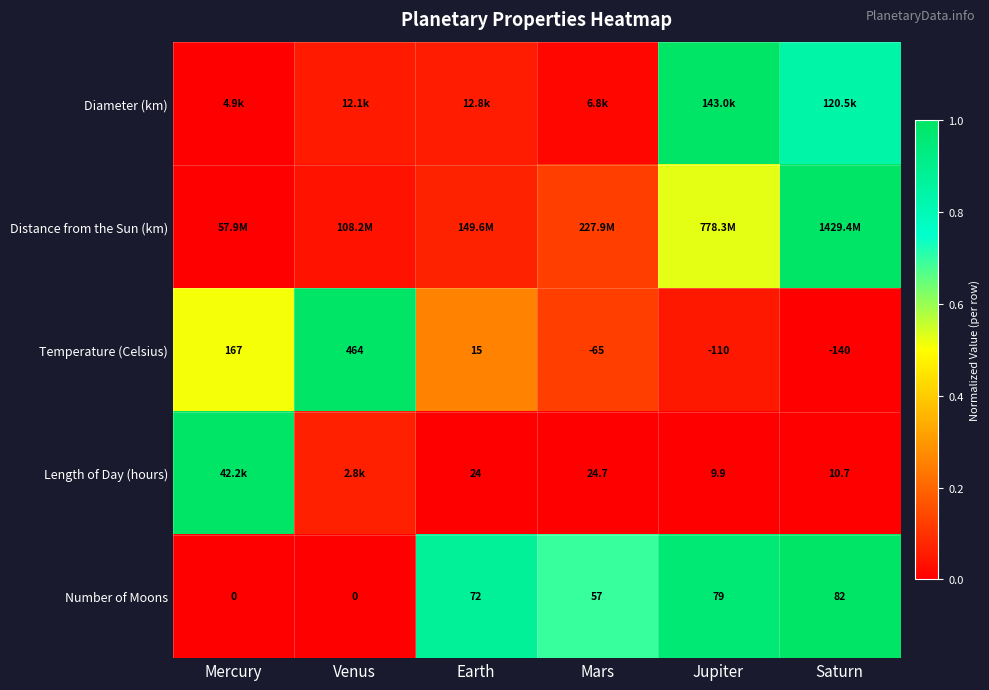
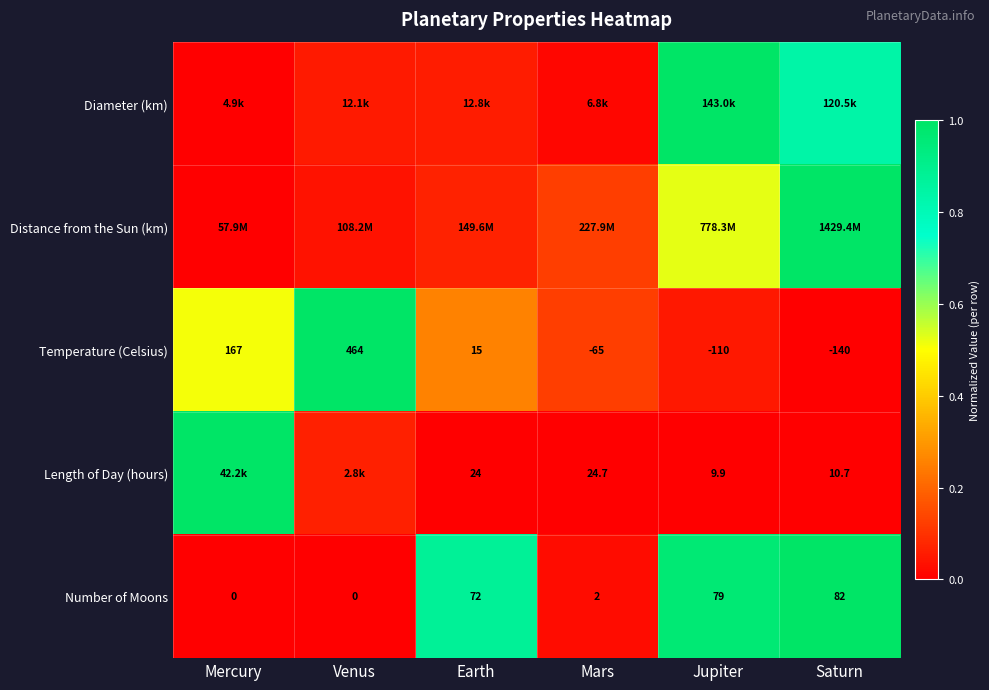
  {
    "Diameter (km)": {
      "Mercury": "4.9k",
      "Venus": "12.1k",
      "Earth": "12.8k",
      "Mars": "6.8k",
      "Jupiter": "143.0k",
      "Saturn": "120.5k"
    },
    "Distance from the Sun (km)": {
      "Mercury": "57.9M",
      "Venus": "108.2M",
      "Earth": "149.6M",
      "Mars": "227.9M",
      "Jupiter": "778.3M",
      "Saturn": "1429.4M"
    },
    "Temperature (Celsius)": {
      "Mercury": "167",
      "Venus": "464",
      "Earth": "15",
      "Mars": "-65",
      "Jupiter": "-110",
      "Saturn": "-140"
    },
    "Length of Day (hours)": {
      "Mercury": "42.2k",
      "Venus": "2.8k",
      "Earth": "24",
      "Mars": "24.7",
      "Jupiter": "9.9",
      "Saturn": "10.7"
    },
    "Number of Moons": {
      "Mercury": "0",
      "Venus": "0",
      "Earth": "72",
-     "Mars": "57",
+     "Mars": "2",
      "Jupiter": "79",
      "Saturn": "82"
    }
  }
